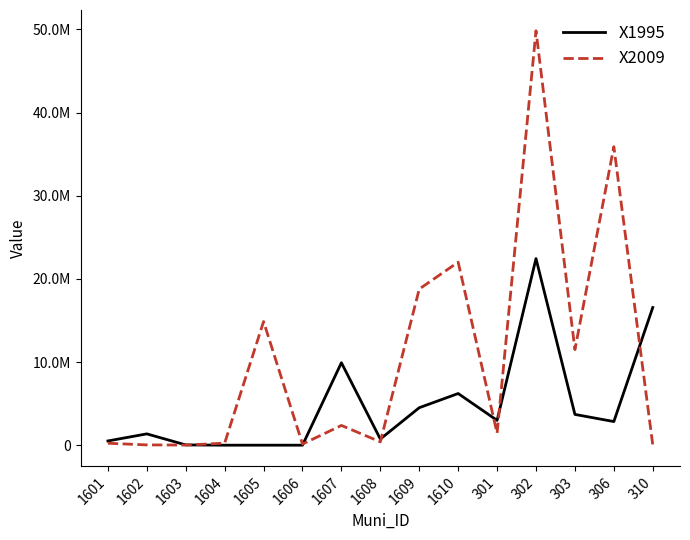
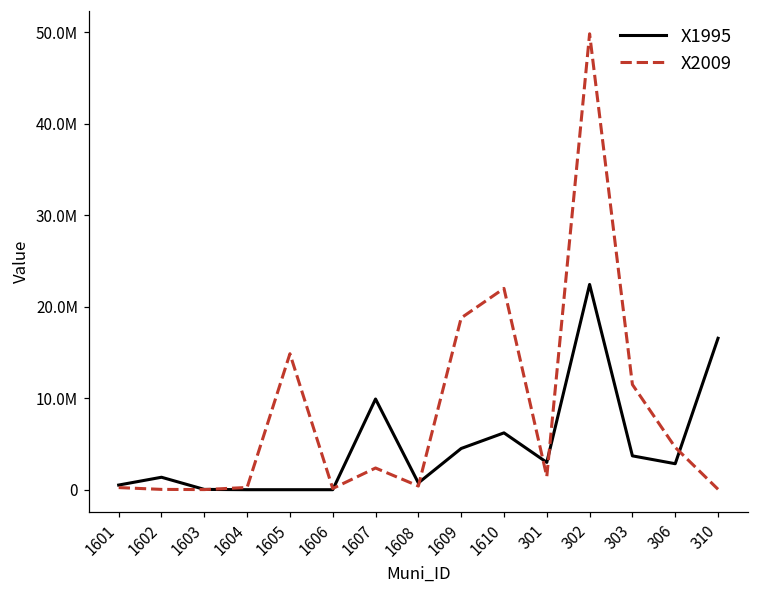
  {
    "X1995": {
      "1602": 1000000,
      "1605": 0,
      "1607": 10000000,
      "1608": 1000000,
      "1609": 5000000,
      "1610": 6000000,
      "301": 3000000,
      "302": 22000000,
      "303": 4000000,
      "306": 3000000,
      "310": 17000000
    },
    "X2009": {
      "1602": 0,
      "1605": 15000000,
      "1607": 2000000,
      "1608": 0,
      "1609": 19000000,
      "1610": 22000000,
      "301": 1000000,
      "302": 50000000,
      "303": 11000000,
-     "306": 36000000,
+     "306": 5000000,
      "310": 0
    }
  }
